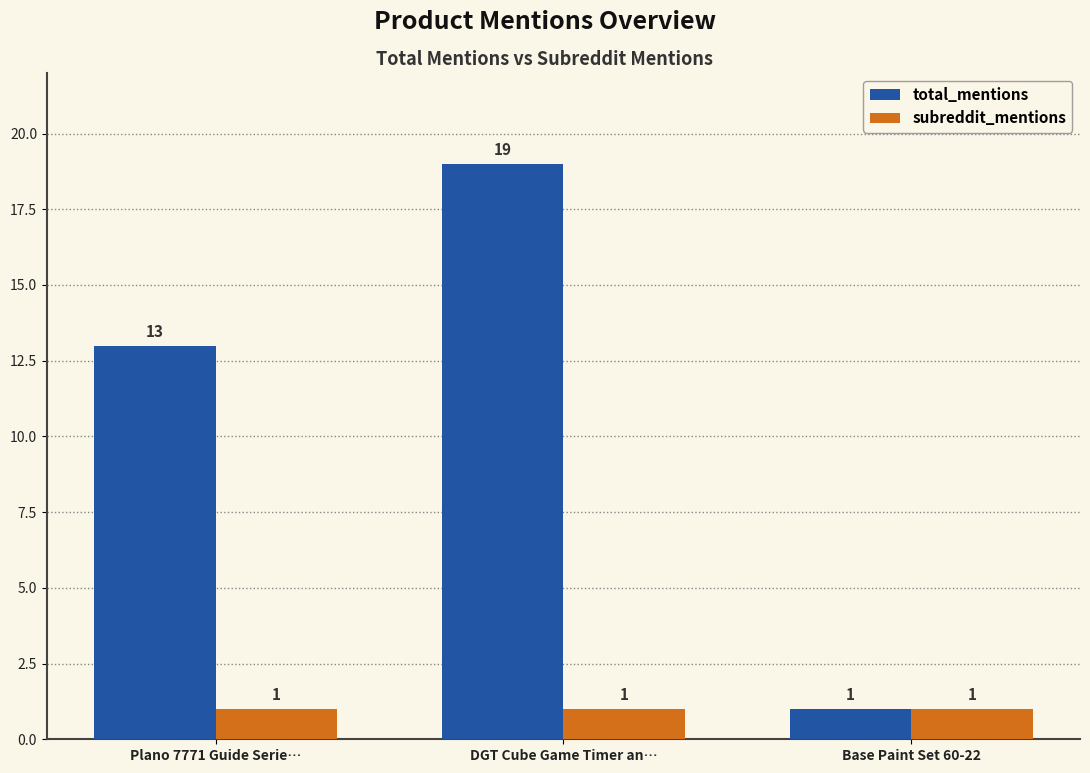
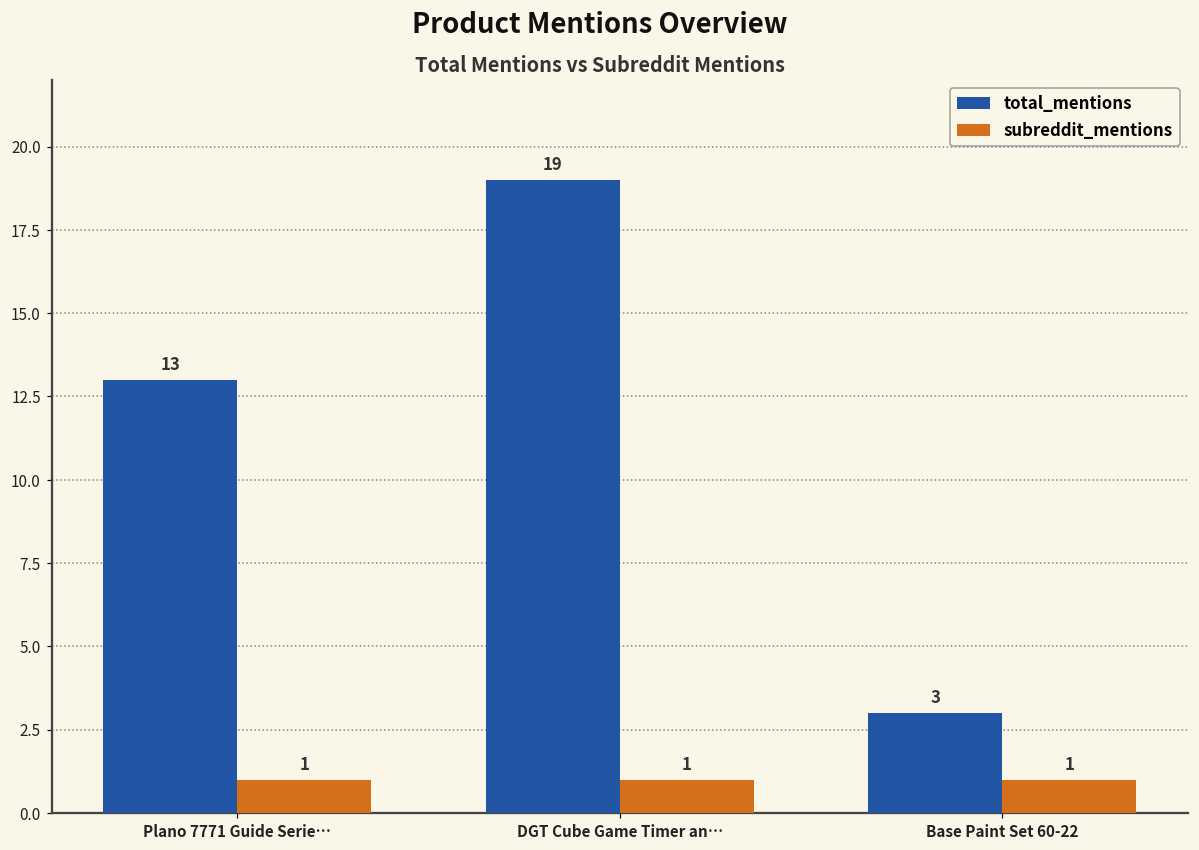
  {
    "total_mentions": {
      "Plano 7771 Guide Serie…": 13,
      "DGT Cube Game Timer an…": 19,
-     "Base Paint Set 60-22": 1
+     "Base Paint Set 60-22": 3
    },
    "subreddit_mentions": {
      "Plano 7771 Guide Serie…": 1,
      "DGT Cube Game Timer an…": 1,
      "Base Paint Set 60-22": 1
    }
  }
